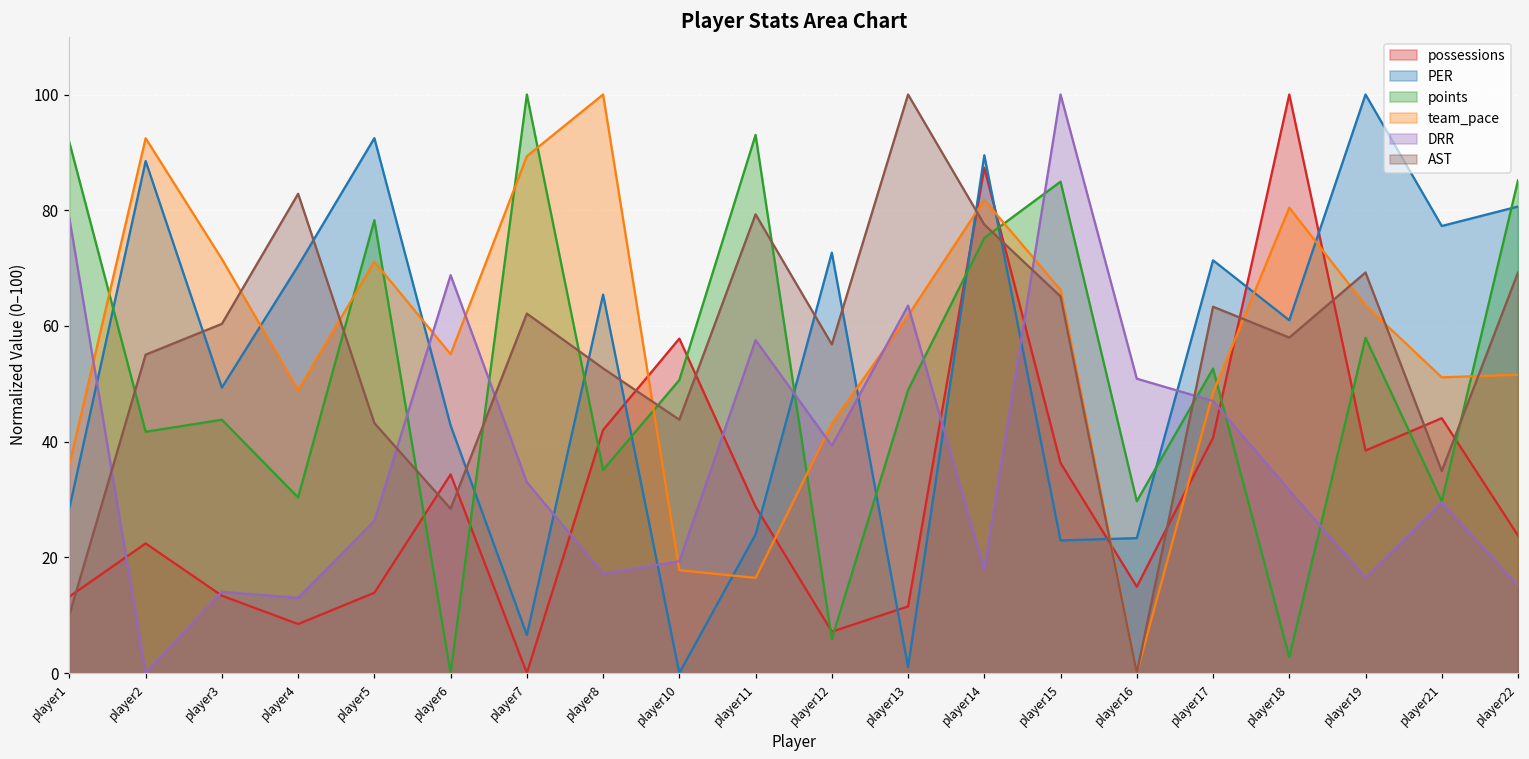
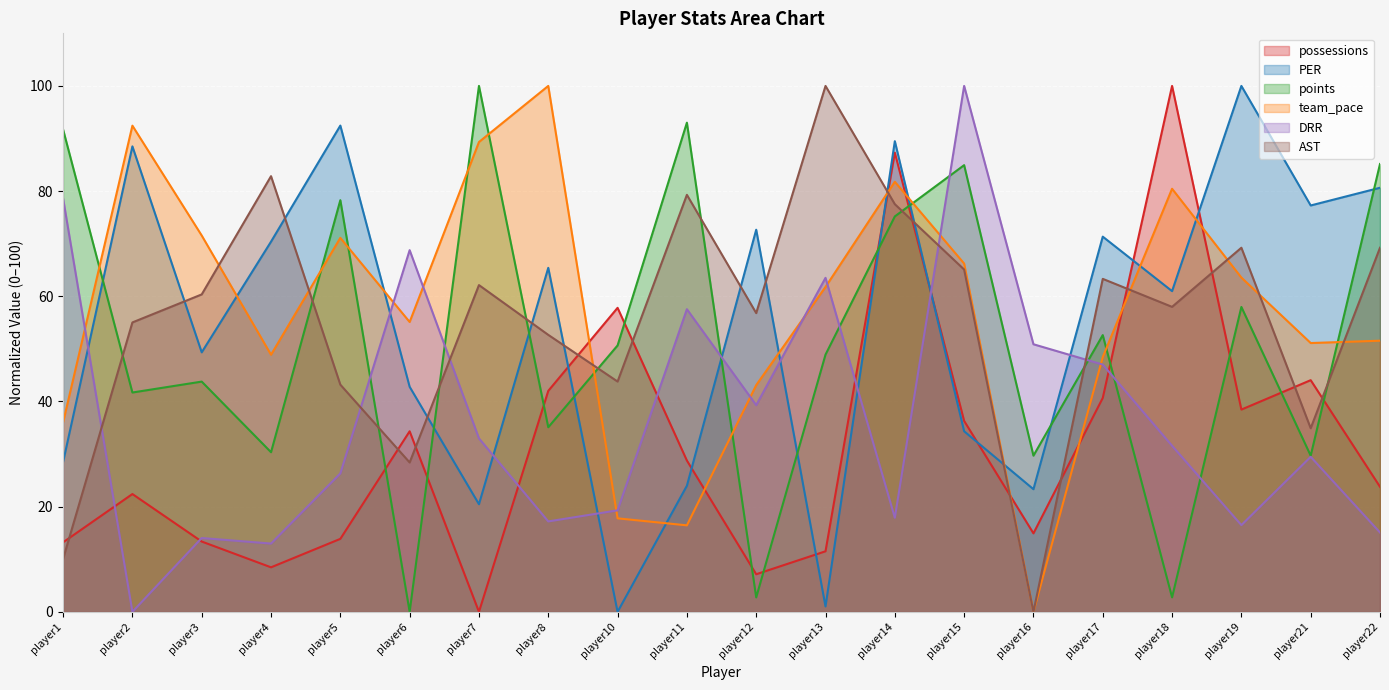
  {
    "PER": {
      "player1": 28,
      "player2": 89,
      "player3": 49,
      "player4": 70,
      "player5": 92,
      "player6": 43,
-     "player7": 7,
+     "player7": 20,
      "player8": 65,
      "player10": 0,
      "player11": 24,
      "player12": 73,
      "player13": 1,
      "player14": 89,
-     "player15": 23,
+     "player15": 34,
      "player16": 23,
      "player17": 71,
      "player18": 61,
      "player19": 100,
      "player21": 77,
      "player22": 81
    },
    "points": {
      "player1": 92,
      "player2": 42,
      "player3": 44,
      "player4": 30,
      "player5": 78,
      "player6": 0,
      "player7": 100,
      "player8": 35,
      "player10": 51,
      "player11": 93,
-     "player12": 6,
+     "player12": 3,
      "player13": 49,
      "player14": 75,
      "player15": 85,
      "player16": 30,
      "player17": 53,
      "player18": 3,
      "player19": 58,
      "player22": 85
    }
  }
